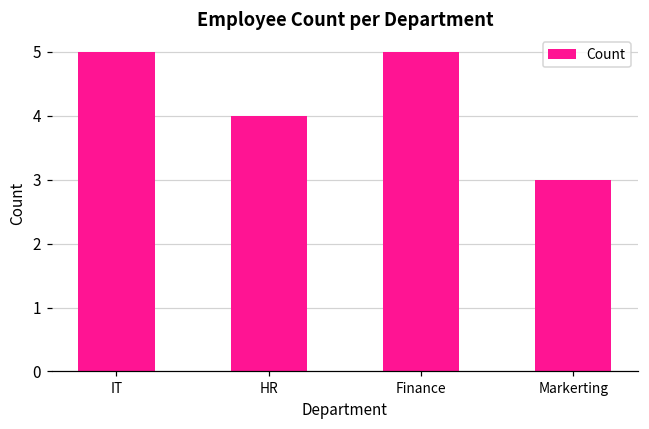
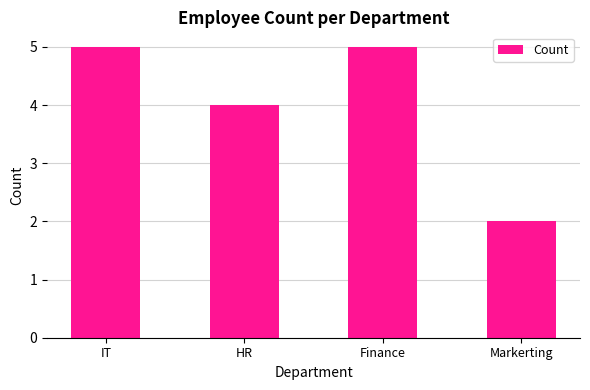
  {
    "IT": 5,
    "HR": 4,
    "Finance": 5,
-   "Markerting": 3
+   "Markerting": 2
  }
